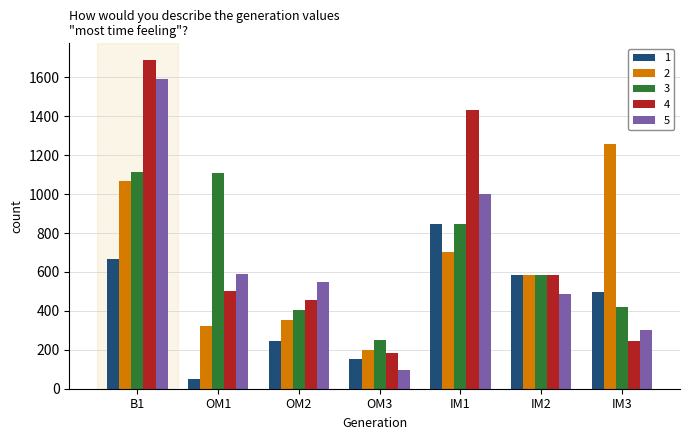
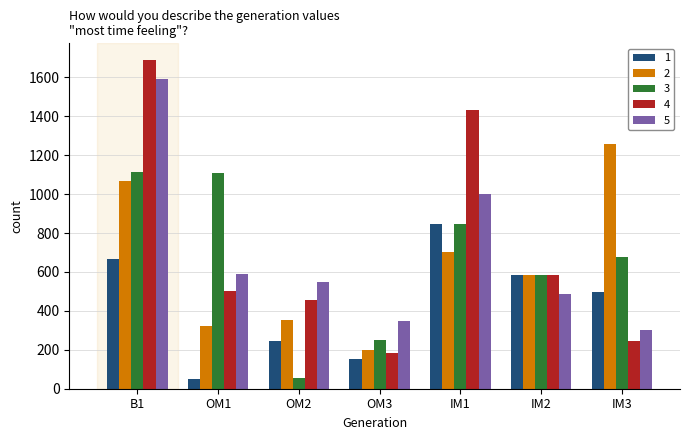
  {
    "1": {
      "B1": 670,
      "OM1": 50,
      "OM2": 240,
      "OM3": 150,
      "IM1": 840,
      "IM2": 580,
      "IM3": 490
    },
    "2": {
      "B1": 1070,
      "OM1": 320,
      "OM2": 350,
      "OM3": 200,
      "IM1": 700,
      "IM2": 580,
      "IM3": 1260
    },
    "3": {
      "B1": 1120,
      "OM1": 1110,
-     "OM2": 400,
+     "OM2": 60,
      "OM3": 250,
      "IM1": 840,
      "IM2": 580,
-     "IM3": 420
+     "IM3": 680
    },
    "4": {
      "B1": 1690,
      "OM1": 500,
      "OM2": 450,
      "OM3": 180,
      "IM1": 1430,
      "IM2": 580,
      "IM3": 250
    },
    "5": {
      "B1": 1590,
      "OM1": 590,
      "OM2": 550,
-     "OM3": 100,
+     "OM3": 350,
      "IM1": 1000,
      "IM2": 490,
      "IM3": 300
    }
  }
